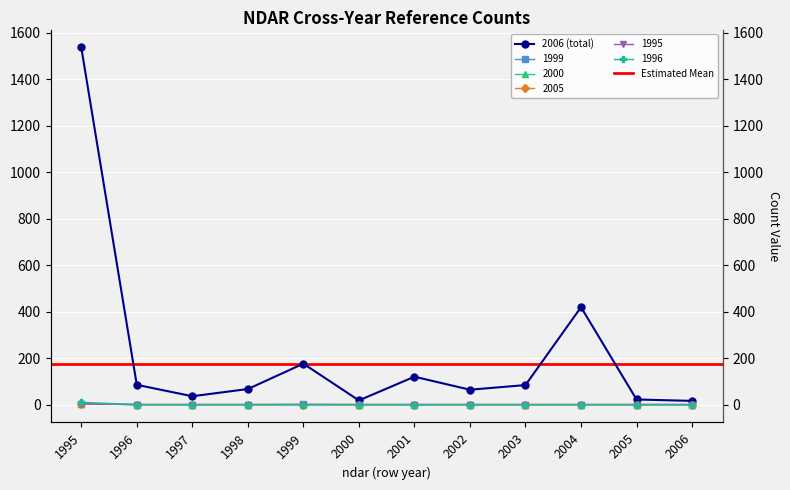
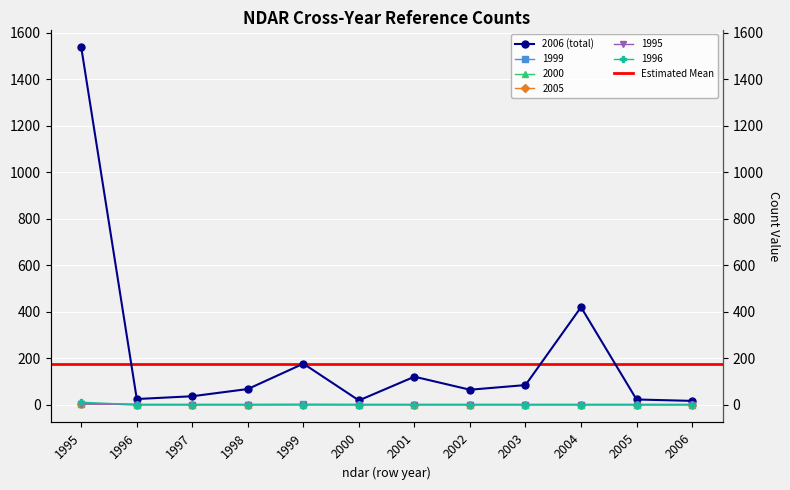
  {
    "2006 (total)": {
      "1995": 1540,
-     "1996": 90,
+     "1996": 20,
      "1997": 40,
      "1998": 70,
      "1999": 180,
      "2000": 20,
      "2001": 120,
      "2002": 60,
      "2003": 80,
      "2004": 420,
      "2005": 20,
      "2006": 20
    }
  }
